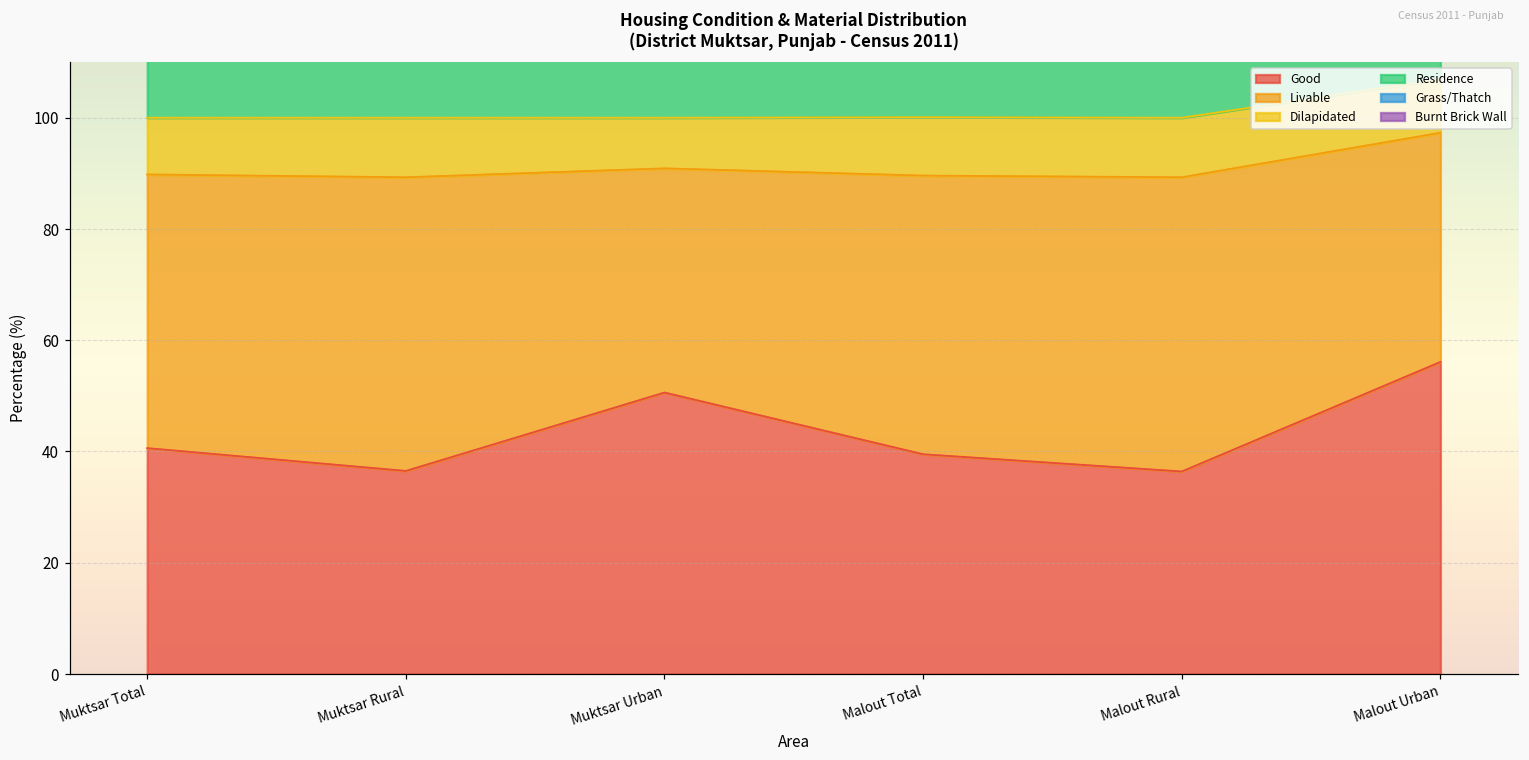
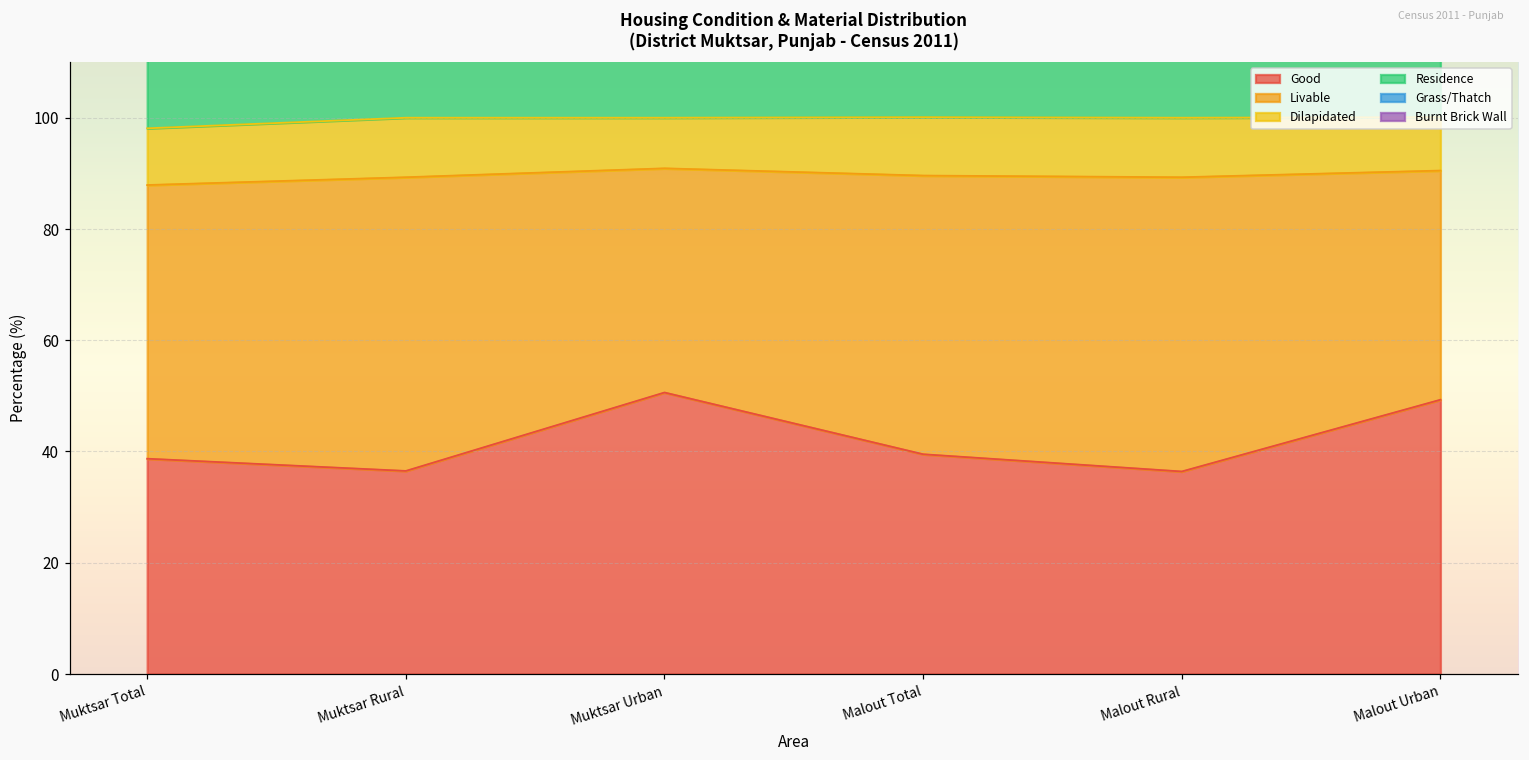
  {
    "Good": {
-     "Muktsar Total": 41,
+     "Muktsar Total": 39,
      "Muktsar Rural": 37,
      "Muktsar Urban": 51,
      "Malout Total": 40,
      "Malout Rural": 36,
-     "Malout Urban": 56
+     "Malout Urban": 49
    }
  }
